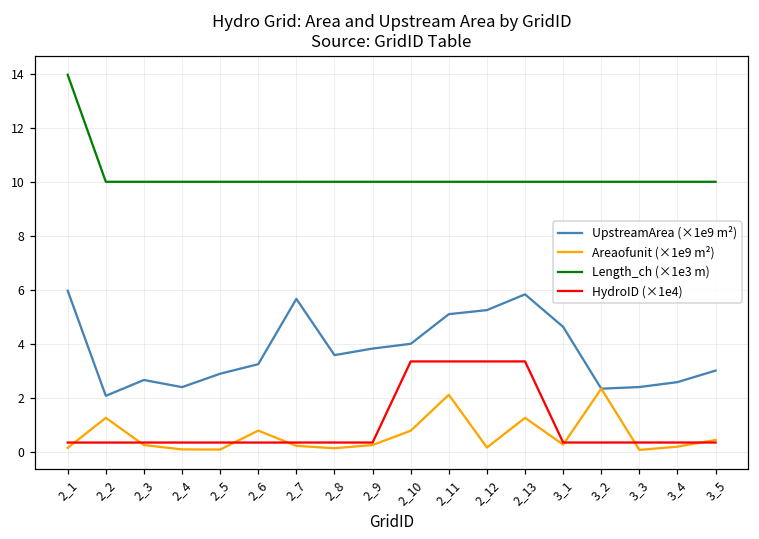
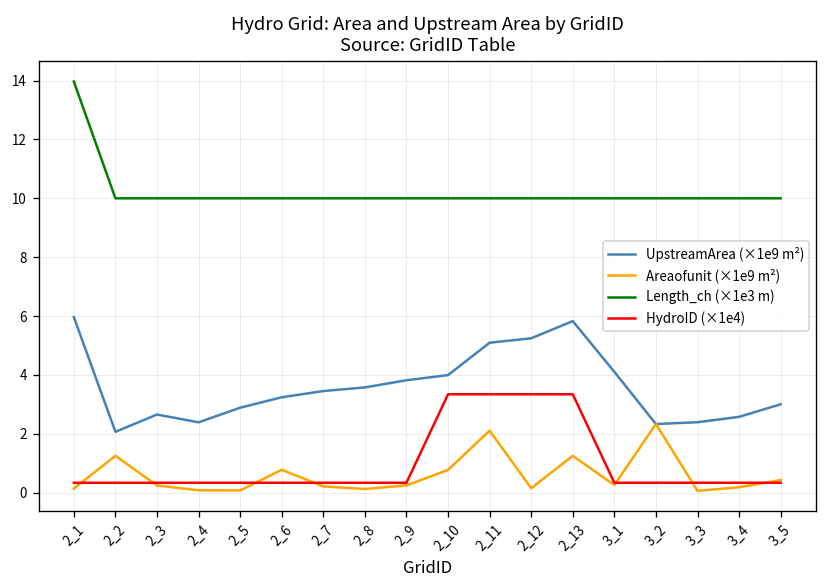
  {
    "UpstreamArea (×1e9 m²)": {
      "2_1": 6.0,
      "2_2": 2.1,
      "2_3": 2.7,
      "2_4": 2.4,
      "2_5": 2.9,
      "2_6": 3.2,
-     "2_7": 5.7,
+     "2_7": 3.5,
      "2_8": 3.6,
      "2_9": 3.8,
      "2_10": 4.0,
      "2_11": 5.1,
      "2_12": 5.2,
      "2_13": 5.8,
-     "3_1": 4.6,
+     "3_1": 4.1,
      "3_3": 2.4,
      "3_4": 2.6,
      "3_5": 3.0
    },
    "Areaofunit (×1e9 m²)": {
      "2_1": 0.1,
      "2_2": 1.3,
      "2_4": 0.1,
      "2_5": 0.1,
      "2_6": 0.8,
      "2_7": 0.2,
      "2_8": 0.1,
      "2_10": 0.8,
      "2_11": 2.1,
      "2_12": 0.2,
      "2_13": 1.3,
      "3_3": 0.1,
      "3_4": 0.2
    },
    "Length_ch (×1e3 m)": {
      "2_1": 14.0,
      "2_2": 10.0,
      "2_3": 10.0,
      "2_4": 10.0,
      "2_5": 10.0,
      "2_6": 10.0,
      "2_7": 10.0,
      "2_8": 10.0,
      "2_9": 10.0,
      "2_10": 10.0,
      "2_11": 10.0,
      "2_12": 10.0,
      "2_13": 10.0,
      "3_1": 10.0,
      "3_2": 10.0,
      "3_3": 10.0,
      "3_4": 10.0,
      "3_5": 10.0
    },
    "HydroID (×1e4)": {
      "2_1": 0.3,
      "2_2": 0.3,
      "2_4": 0.3,
      "2_5": 0.3,
      "2_6": 0.3,
      "2_7": 0.3,
      "2_8": 0.3,
      "2_10": 3.3,
      "2_11": 3.3,
      "2_12": 3.3,
      "2_13": 3.3,
      "3_2": 0.3,
      "3_3": 0.3,
      "3_4": 0.3
    }
  }
